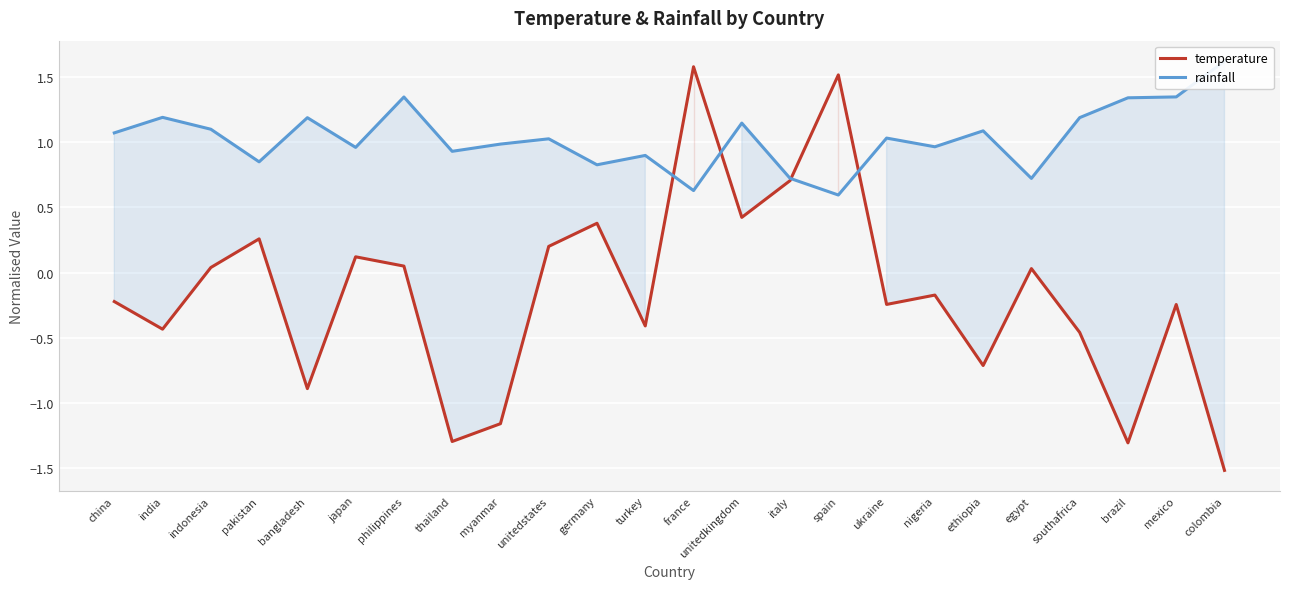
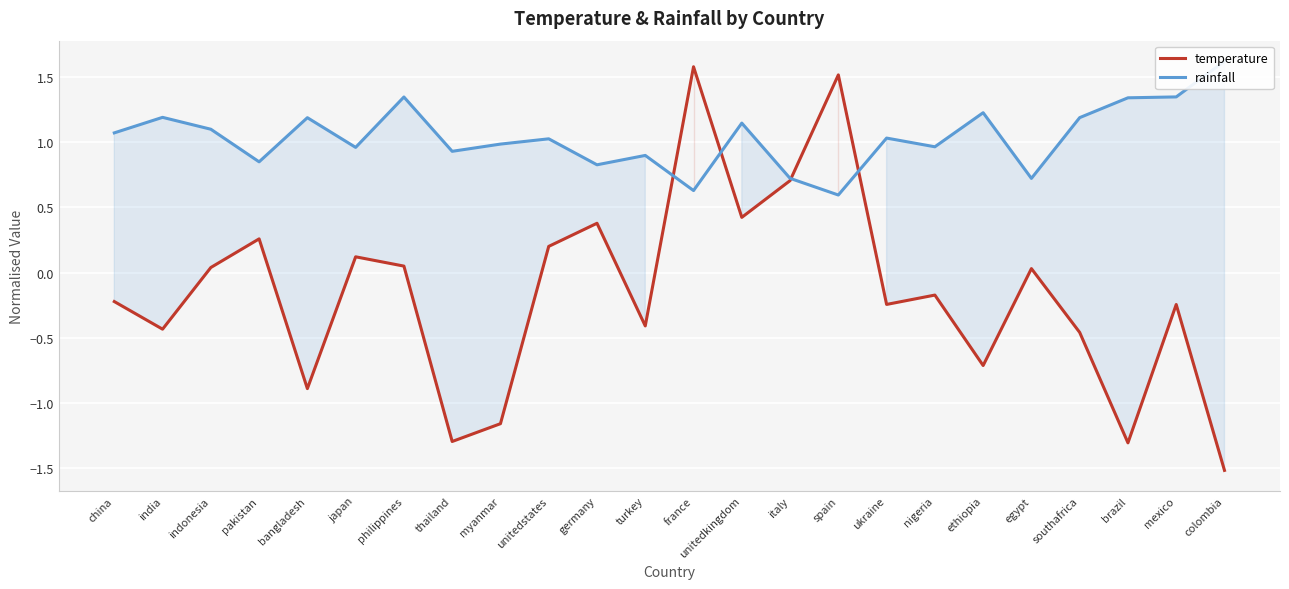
  {
    "temperature": {
      "china": -0.22,
      "india": -0.44,
      "indonesia": 0.04,
      "pakistan": 0.26,
      "bangladesh": -0.89,
      "japan": 0.12,
      "philippines": 0.05,
      "thailand": -1.30,
      "myanmar": -1.16,
      "unitedstates": 0.20,
      "germany": 0.38,
      "turkey": -0.41,
      "france": 1.58,
      "unitedkingdom": 0.42,
      "spain": 1.52,
      "ukraine": -0.24,
      "nigeria": -0.17,
      "ethiopia": -0.71,
      "egypt": 0.03,
      "southafrica": -0.46,
      "brazil": -1.31,
      "mexico": -0.25,
      "colombia": -1.52
    },
    "rainfall": {
      "china": 1.07,
      "india": 1.19,
      "indonesia": 1.10,
      "pakistan": 0.85,
      "bangladesh": 1.19,
      "japan": 0.96,
      "philippines": 1.35,
      "thailand": 0.93,
      "myanmar": 0.99,
      "unitedstates": 1.03,
      "germany": 0.83,
      "turkey": 0.90,
      "france": 0.63,
      "unitedkingdom": 1.15,
      "spain": 0.60,
      "ukraine": 1.03,
      "nigeria": 0.97,
-     "ethiopia": 1.09,
+     "ethiopia": 1.23,
      "egypt": 0.72,
      "southafrica": 1.19,
      "brazil": 1.34,
      "mexico": 1.35
    }
  }
